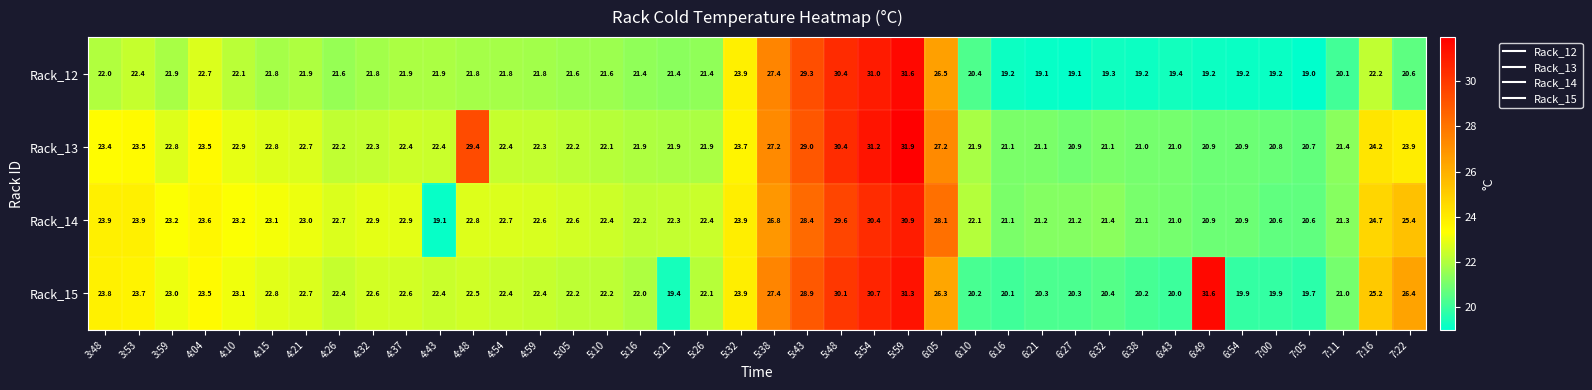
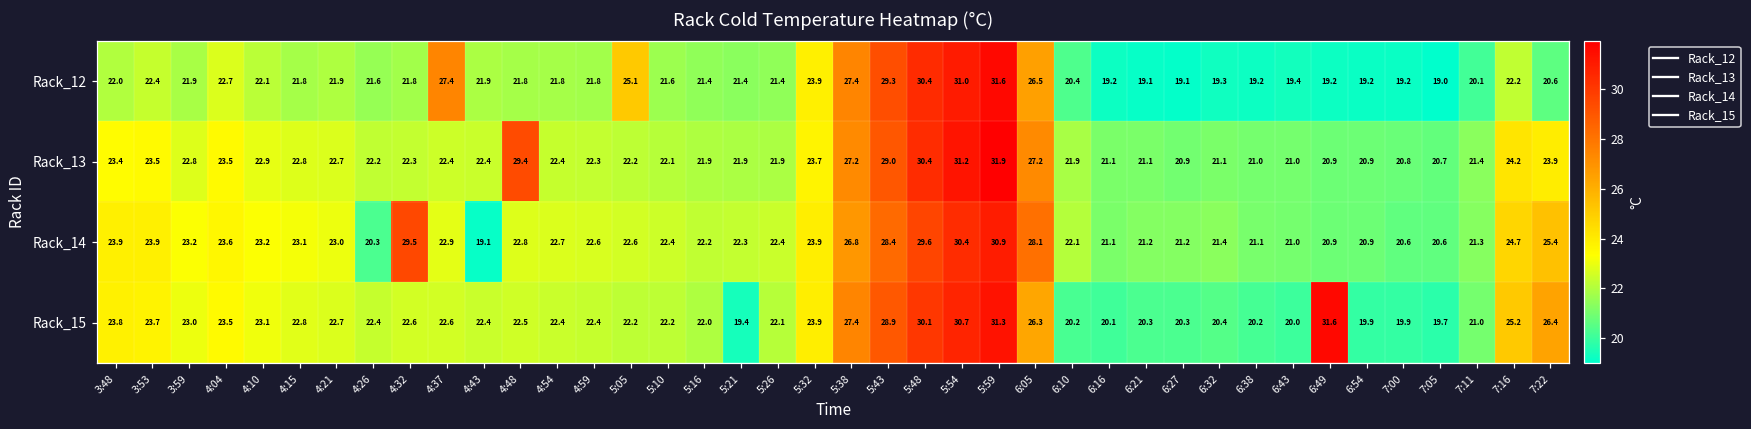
  {
    "Rack_12": {
      "3:48": 22.0,
      "3:53": 22.4,
      "3:59": 21.9,
      "4:04": 22.7,
      "4:10": 22.1,
      "4:15": 21.8,
      "4:21": 21.9,
      "4:26": 21.6,
      "4:32": 21.8,
-     "4:37": 21.9,
+     "4:37": 27.4,
      "4:43": 21.9,
      "4:48": 21.8,
      "4:54": 21.8,
      "4:59": 21.8,
-     "5:05": 21.6,
+     "5:05": 25.1,
      "5:10": 21.6,
      "5:16": 21.4,
      "5:21": 21.4,
      "5:26": 21.4,
      "5:32": 23.9,
      "5:38": 27.4,
      "5:43": 29.3,
      "5:48": 30.4,
      "5:54": 31.0,
      "5:59": 31.6,
      "6:05": 26.5,
      "6:10": 20.4,
      "6:16": 19.2,
      "6:21": 19.1,
      "6:27": 19.1,
      "6:32": 19.3,
      "6:38": 19.2,
      "6:43": 19.4,
      "6:49": 19.2,
      "6:54": 19.2,
      "7:00": 19.2,
      "7:05": 19.0,
      "7:11": 20.1,
      "7:16": 22.2,
      "7:22": 20.6
    },
    "Rack_13": {
      "3:48": 23.4,
      "3:53": 23.5,
      "3:59": 22.8,
      "4:04": 23.5,
      "4:10": 22.9,
      "4:15": 22.8,
      "4:21": 22.7,
      "4:26": 22.2,
      "4:32": 22.3,
      "4:37": 22.4,
      "4:43": 22.4,
      "4:48": 29.4,
      "4:54": 22.4,
      "4:59": 22.3,
      "5:05": 22.2,
      "5:10": 22.1,
      "5:16": 21.9,
      "5:21": 21.9,
      "5:26": 21.9,
      "5:32": 23.7,
      "5:38": 27.2,
      "5:43": 29.0,
      "5:48": 30.4,
      "5:54": 31.2,
      "5:59": 31.9,
      "6:05": 27.2,
      "6:10": 21.9,
      "6:16": 21.1,
      "6:21": 21.1,
      "6:27": 20.9,
      "6:32": 21.1,
      "6:38": 21.0,
      "6:43": 21.0,
      "6:49": 20.9,
      "6:54": 20.9,
      "7:00": 20.8,
      "7:05": 20.7,
      "7:11": 21.4,
      "7:16": 24.2,
      "7:22": 23.9
    },
    "Rack_14": {
      "3:48": 23.9,
      "3:53": 23.9,
      "3:59": 23.2,
      "4:04": 23.6,
      "4:10": 23.2,
      "4:15": 23.1,
      "4:21": 23.0,
-     "4:26": 22.7,
-     "4:32": 22.9,
+     "4:26": 20.3,
+     "4:32": 29.5,
      "4:37": 22.9,
      "4:43": 19.1,
      "4:48": 22.8,
      "4:54": 22.7,
      "4:59": 22.6,
      "5:05": 22.6,
      "5:10": 22.4,
      "5:16": 22.2,
      "5:21": 22.3,
      "5:26": 22.4,
      "5:32": 23.9,
      "5:38": 26.8,
      "5:43": 28.4,
      "5:48": 29.6,
      "5:54": 30.4,
      "5:59": 30.9,
      "6:05": 28.1,
      "6:10": 22.1,
      "6:16": 21.1,
      "6:21": 21.2,
      "6:27": 21.2,
      "6:32": 21.4,
      "6:38": 21.1,
      "6:43": 21.0,
      "6:49": 20.9,
      "6:54": 20.9,
      "7:00": 20.6,
      "7:05": 20.6,
      "7:11": 21.3,
      "7:16": 24.7,
      "7:22": 25.4
    },
    "Rack_15": {
      "3:48": 23.8,
      "3:53": 23.7,
      "3:59": 23.0,
      "4:04": 23.5,
      "4:10": 23.1,
      "4:15": 22.8,
      "4:21": 22.7,
      "4:26": 22.4,
      "4:32": 22.6,
      "4:37": 22.6,
      "4:43": 22.4,
      "4:48": 22.5,
      "4:54": 22.4,
      "4:59": 22.4,
      "5:05": 22.2,
      "5:10": 22.2,
      "5:16": 22.0,
      "5:21": 19.4,
      "5:26": 22.1,
      "5:32": 23.9,
      "5:38": 27.4,
      "5:43": 28.9,
      "5:48": 30.1,
      "5:54": 30.7,
      "5:59": 31.3,
      "6:05": 26.3,
      "6:10": 20.2,
      "6:16": 20.1,
      "6:21": 20.3,
      "6:27": 20.3,
      "6:32": 20.4,
      "6:38": 20.2,
      "6:43": 20.0,
      "6:49": 31.6,
      "6:54": 19.9,
      "7:00": 19.9,
      "7:05": 19.7,
      "7:11": 21.0,
      "7:16": 25.2,
      "7:22": 26.4
    }
  }
